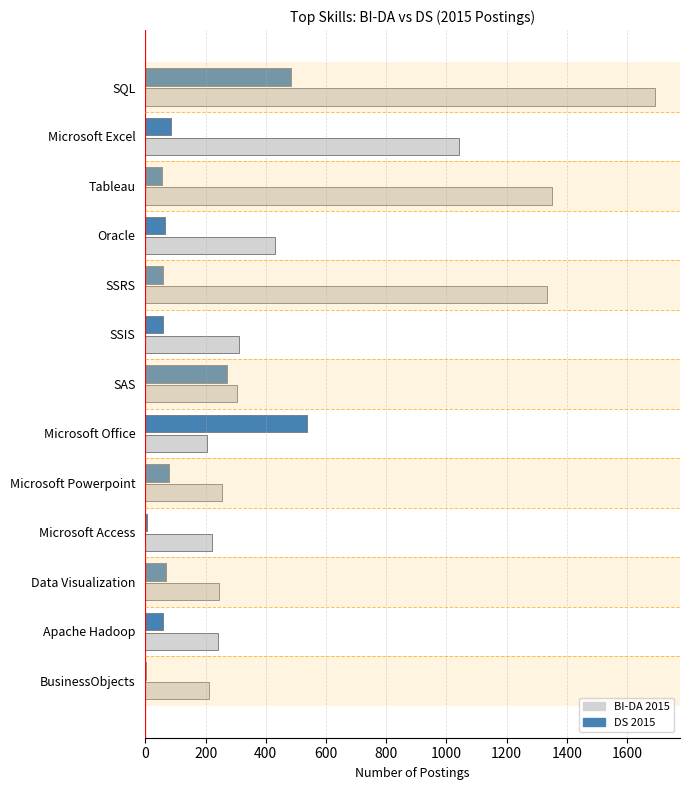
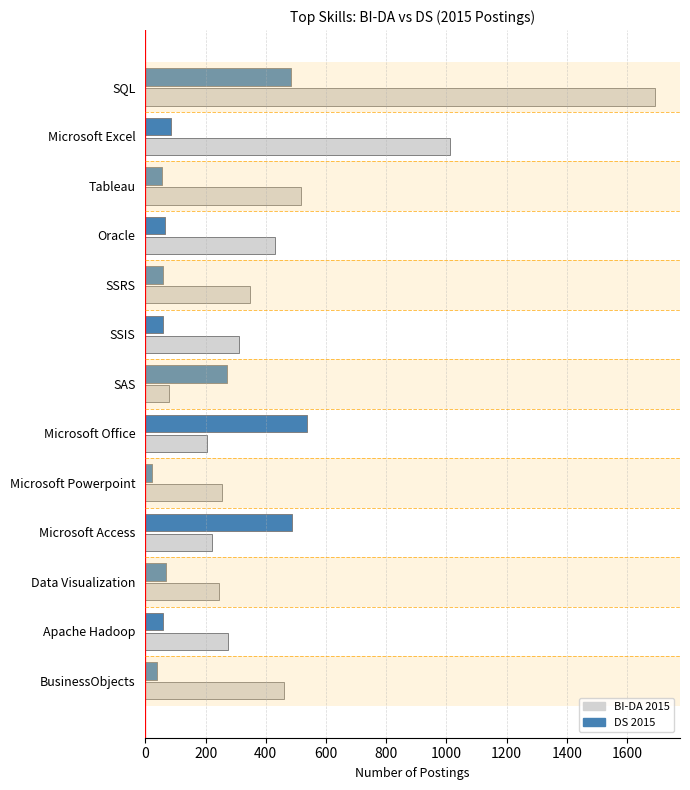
  {
    "BI-DA 2015": {
      "SQL": 1690,
-     "Microsoft Excel": 1040,
-     "Tableau": 1350,
+     "Microsoft Excel": 1010,
+     "Tableau": 520,
      "Oracle": 430,
-     "SSRS": 1330,
+     "SSRS": 350,
      "SSIS": 310,
-     "SAS": 300,
+     "SAS": 80,
      "Microsoft Office": 210,
      "Microsoft Powerpoint": 250,
      "Microsoft Access": 220,
      "Data Visualization": 240,
-     "Apache Hadoop": 240,
-     "BusinessObjects": 210
+     "Apache Hadoop": 270,
+     "BusinessObjects": 460
    },
    "DS 2015": {
      "SQL": 490,
      "Microsoft Excel": 90,
      "Tableau": 60,
      "Oracle": 60,
      "SSRS": 60,
      "SSIS": 60,
      "SAS": 270,
      "Microsoft Office": 540,
-     "Microsoft Powerpoint": 80,
-     "Microsoft Access": 10,
+     "Microsoft Powerpoint": 20,
+     "Microsoft Access": 490,
      "Data Visualization": 70,
      "Apache Hadoop": 60,
-     "BusinessObjects": 0
+     "BusinessObjects": 40
    }
  }
